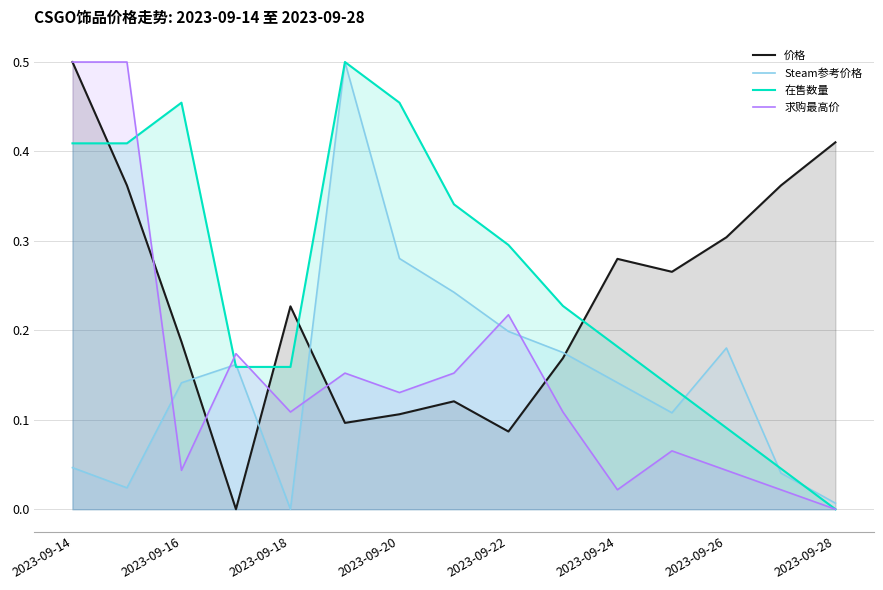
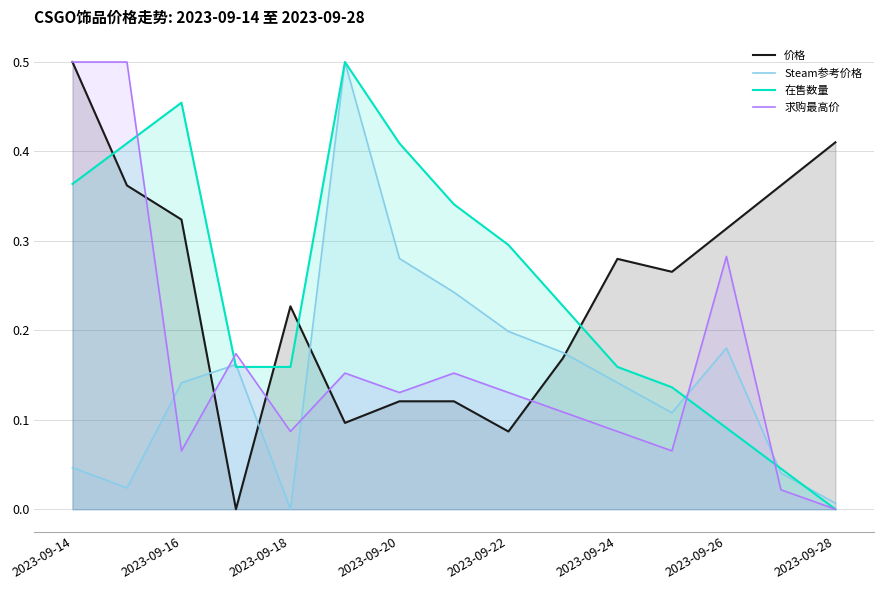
  {
    "价格": {
-     "2023-09-16": 0.19,
+     "2023-09-16": 0.32,
      "2023-09-18": 0.23,
-     "2023-09-20": 0.11,
+     "2023-09-20": 0.12,
      "2023-09-22": 0.09,
      "2023-09-24": 0.28,
-     "2023-09-26": 0.30,
+     "2023-09-26": 0.31,
      "2023-09-28": 0.41
    },
    "Steam参考价格": {
      "2023-09-14": 0.05,
      "2023-09-16": 0.14,
      "2023-09-18": 0.00,
      "2023-09-20": 0.28,
      "2023-09-22": 0.20,
      "2023-09-24": 0.14,
      "2023-09-26": 0.18,
      "2023-09-28": 0.01
    },
    "在售数量": {
-     "2023-09-14": 0.41,
+     "2023-09-14": 0.36,
      "2023-09-16": 0.45,
      "2023-09-18": 0.16,
-     "2023-09-20": 0.45,
+     "2023-09-20": 0.41,
      "2023-09-22": 0.30,
-     "2023-09-24": 0.18,
+     "2023-09-24": 0.16,
      "2023-09-26": 0.09
    },
    "求购最高价": {
-     "2023-09-16": 0.04,
-     "2023-09-18": 0.11,
+     "2023-09-16": 0.07,
+     "2023-09-18": 0.09,
      "2023-09-20": 0.13,
-     "2023-09-22": 0.22,
-     "2023-09-24": 0.02,
-     "2023-09-26": 0.04
+     "2023-09-22": 0.13,
+     "2023-09-24": 0.09,
+     "2023-09-26": 0.28
    }
  }
